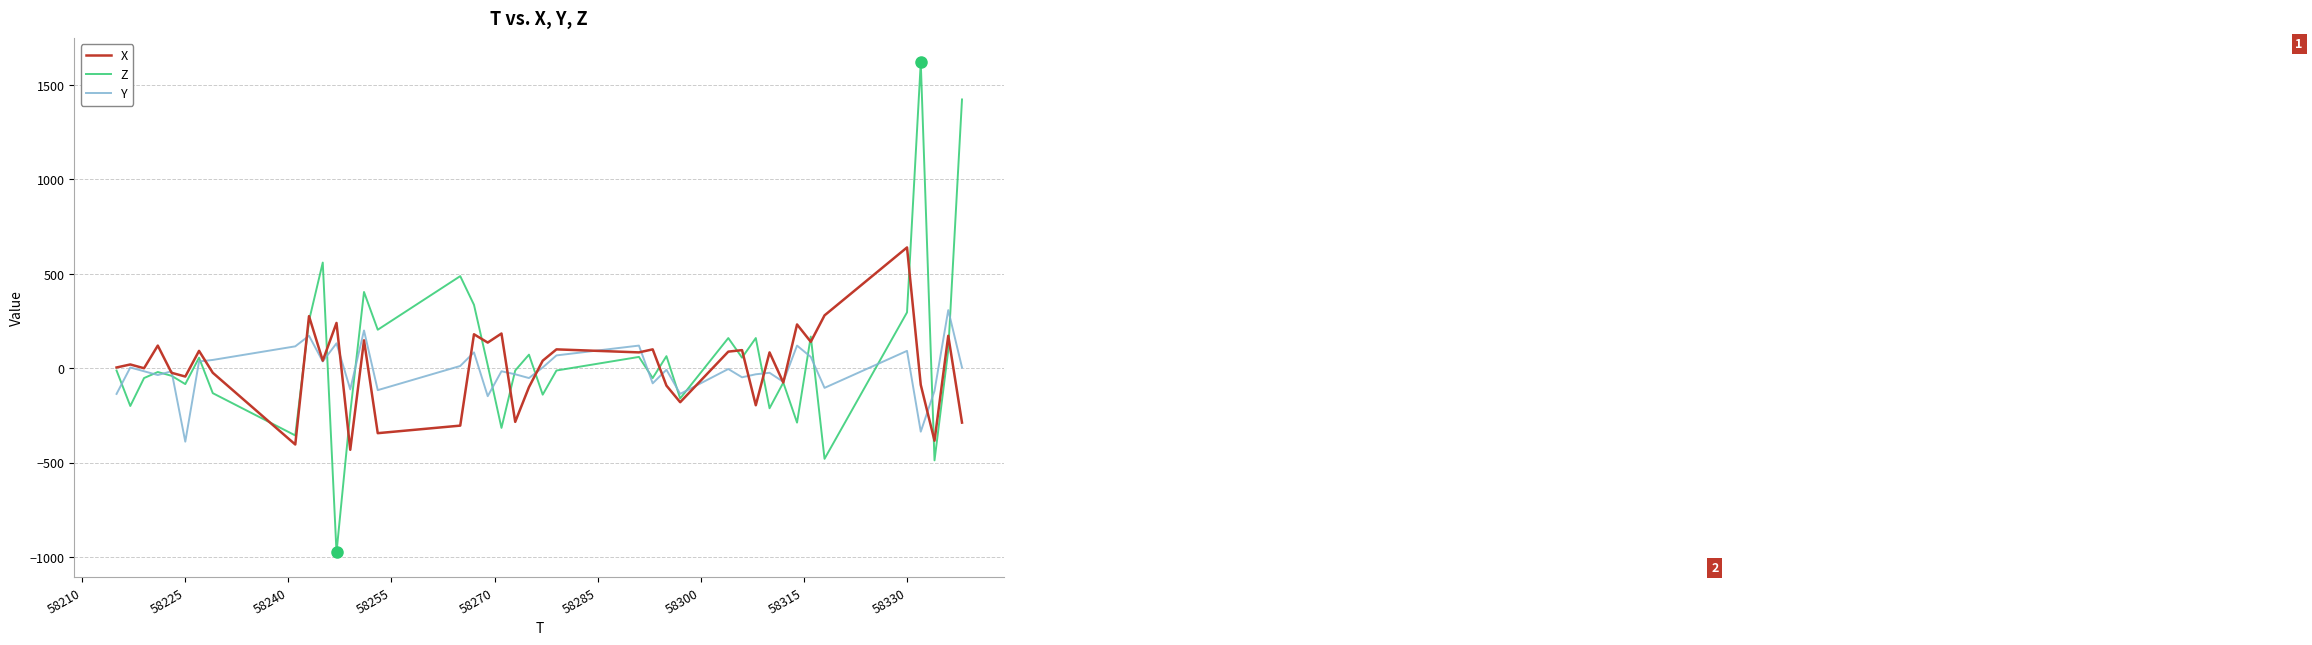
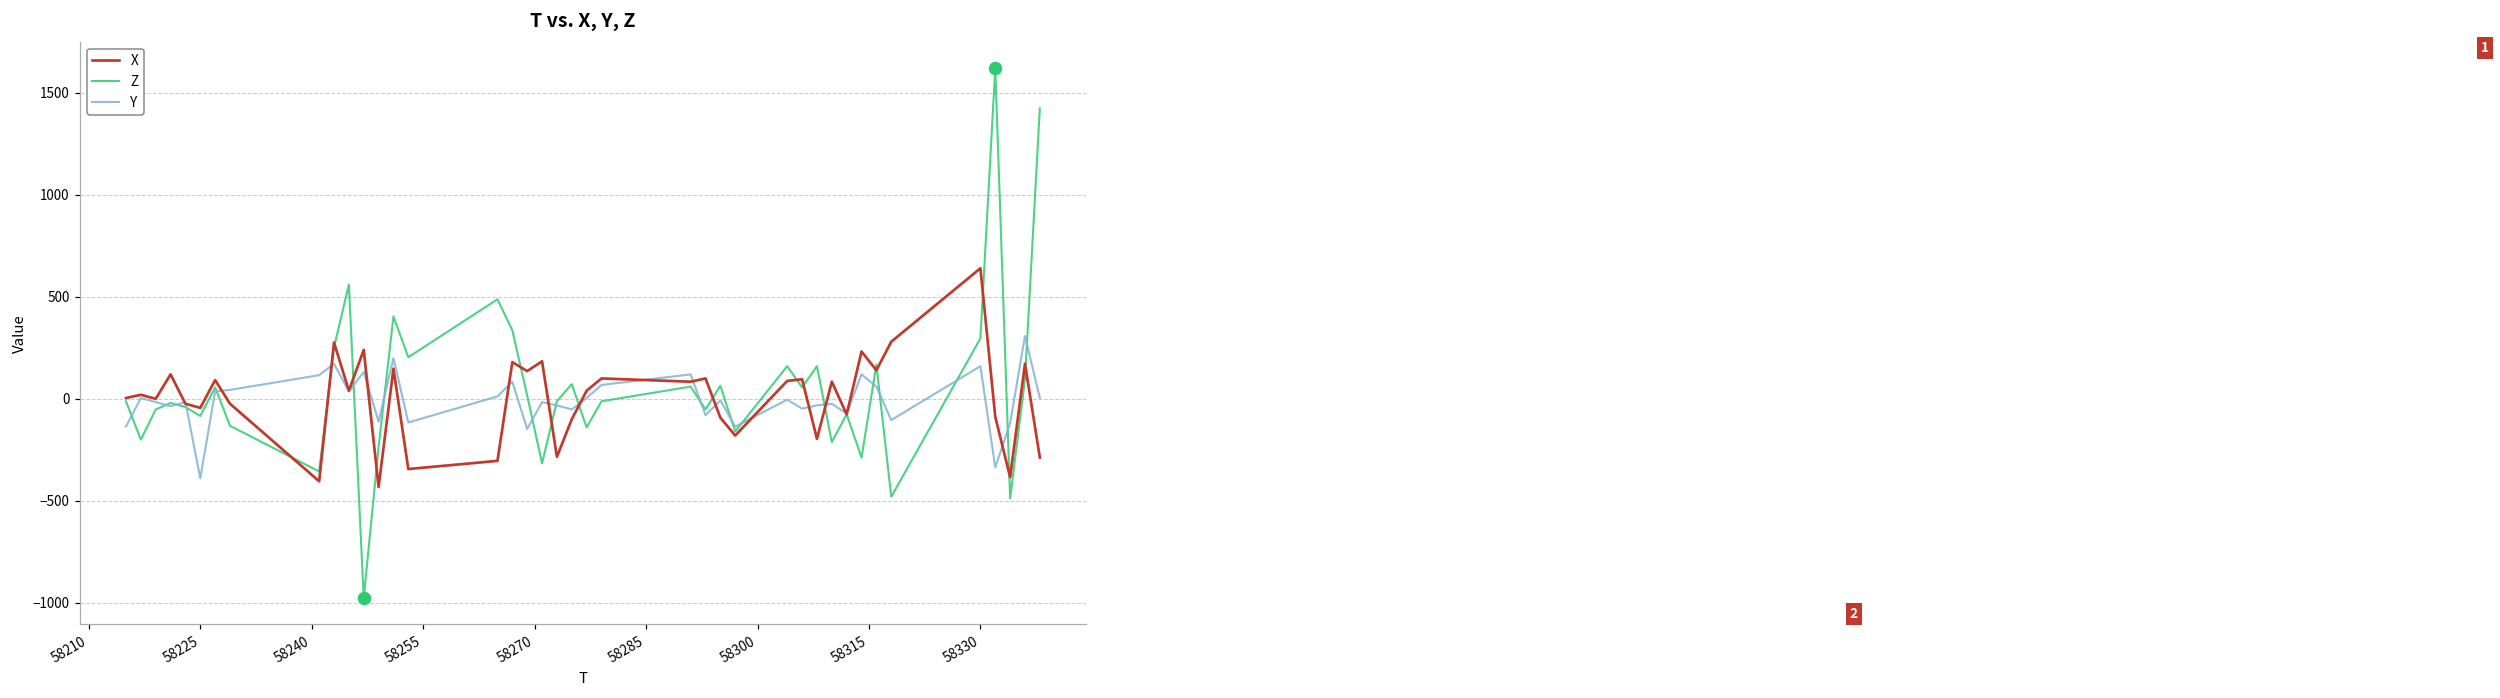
  {
    "X": {
      "58225": -40,
      "58330": 640
    },
    "Y": {
      "58225": -390,
-     "58330": 90
+     "58330": 160
    }
  }
